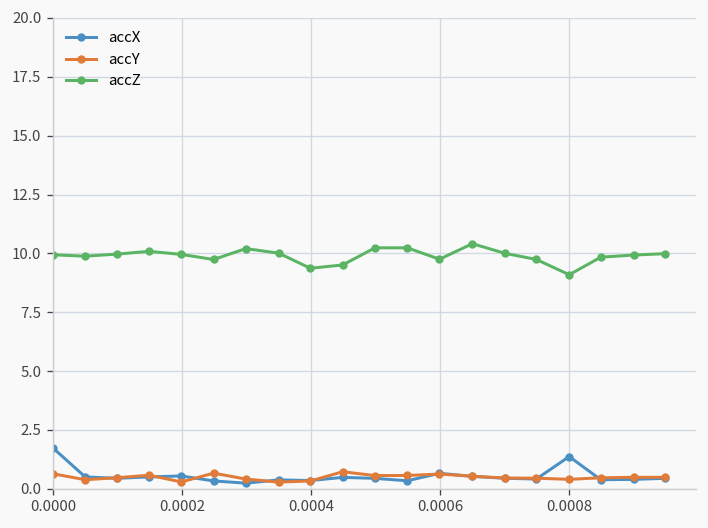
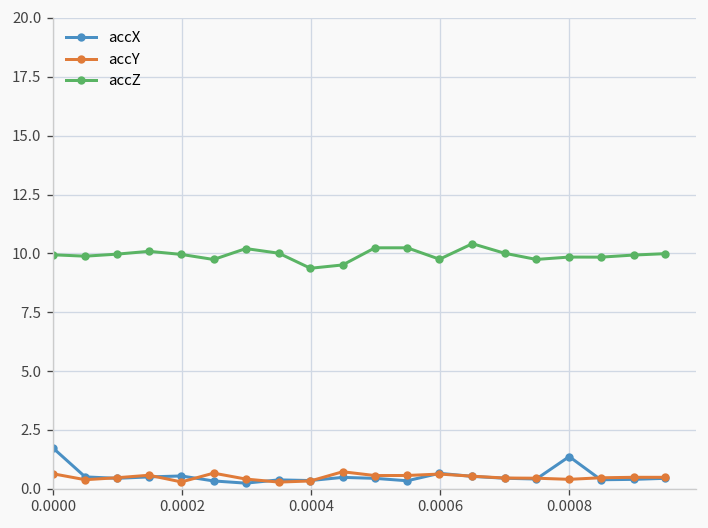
  {
    "accX": {
      "0.0000": 1.7,
      "0.0008": 1.4
    },
    "accY": {
      "0.0000": 0.6,
      "0.0008": 0.4
    },
    "accZ": {
      "0.0000": 9.9,
-     "0.0008": 9.1
+     "0.0008": 9.8
    }
  }
